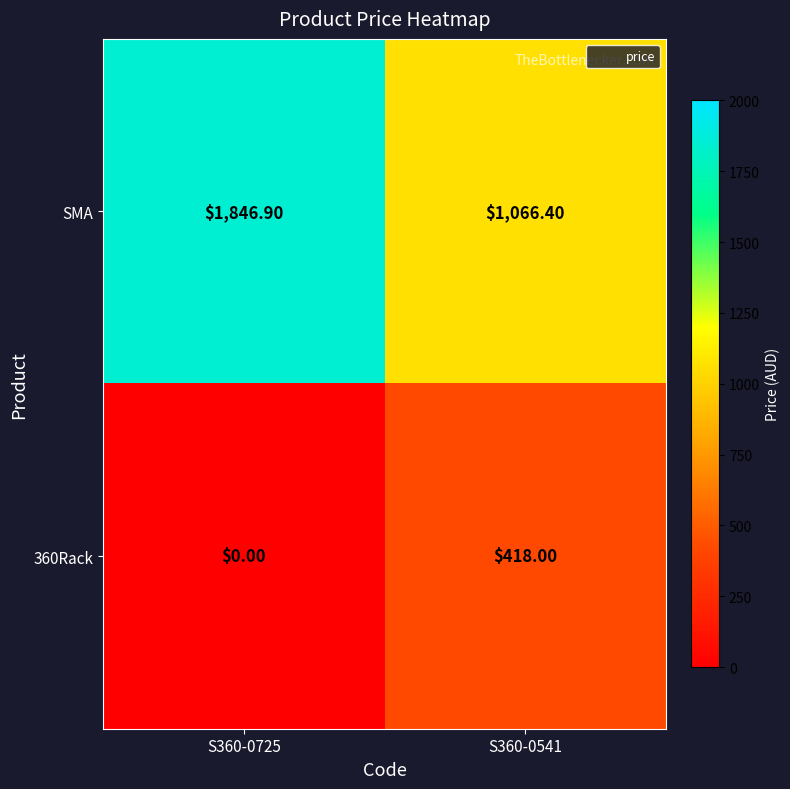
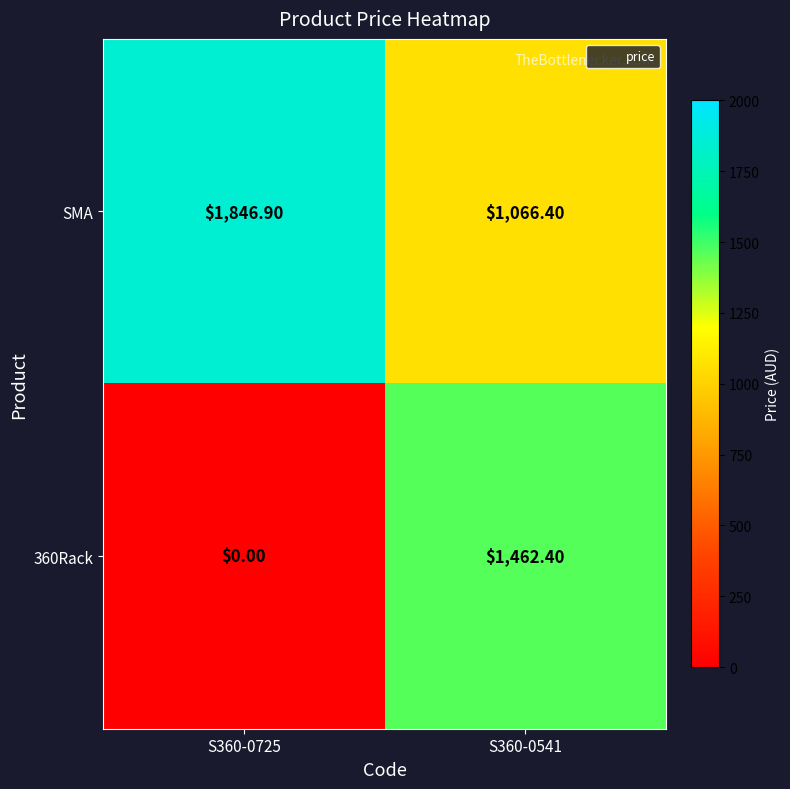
  {
    "SMA": {
      "S360-0541": "$1,066.40"
    },
    "360Rack": {
      "S360-0725": "$0.00",
-     "S360-0541": "$418.00"
+     "S360-0541": "$1,462.40"
    }
  }
